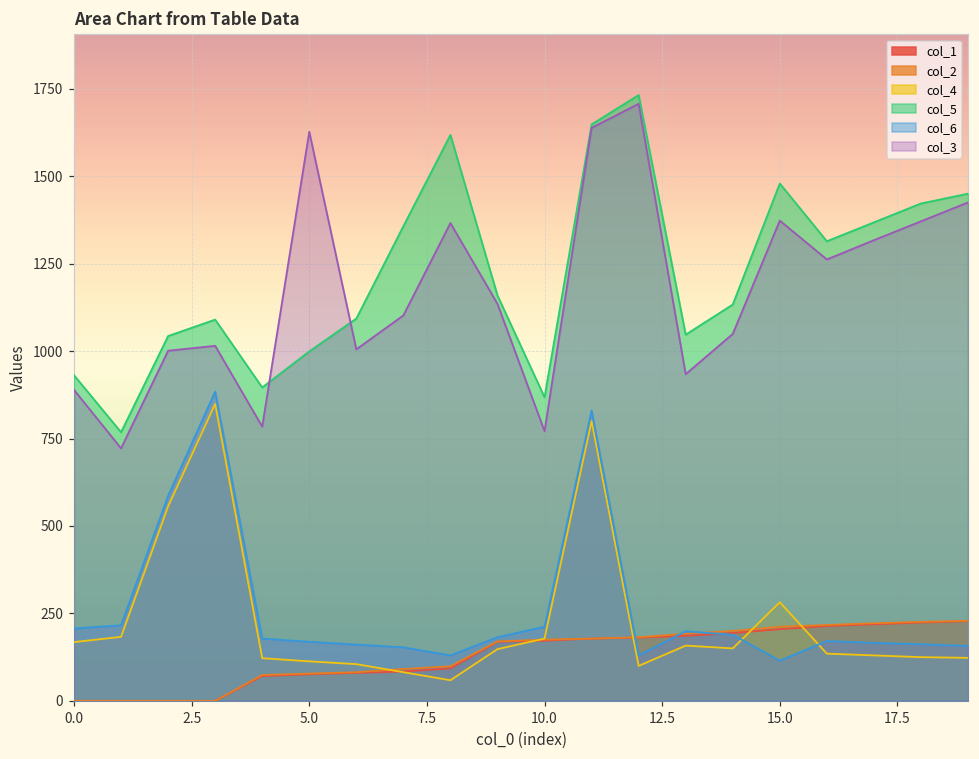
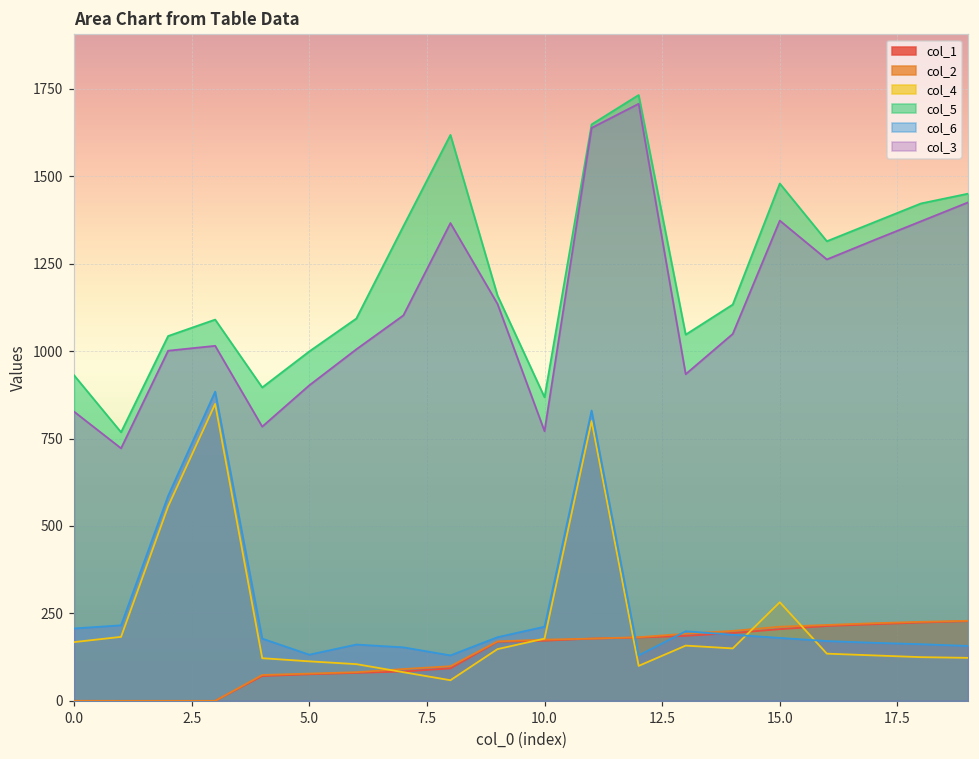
  {
    "col_4": {
      "0.0": 170,
      "5.0": 110,
      "15.0": 280
    },
    "col_5": {
      "0.0": 930,
      "5.0": 1000,
      "10.0": 870,
      "15.0": 1480
    },
    "col_6": {
      "0.0": 210,
-     "5.0": 170,
+     "5.0": 130,
      "10.0": 210,
-     "15.0": 120
+     "15.0": 180
    },
    "col_3": {
-     "0.0": 890,
-     "5.0": 1630,
+     "0.0": 830,
+     "5.0": 900,
      "10.0": 770,
      "15.0": 1370
    }
  }
